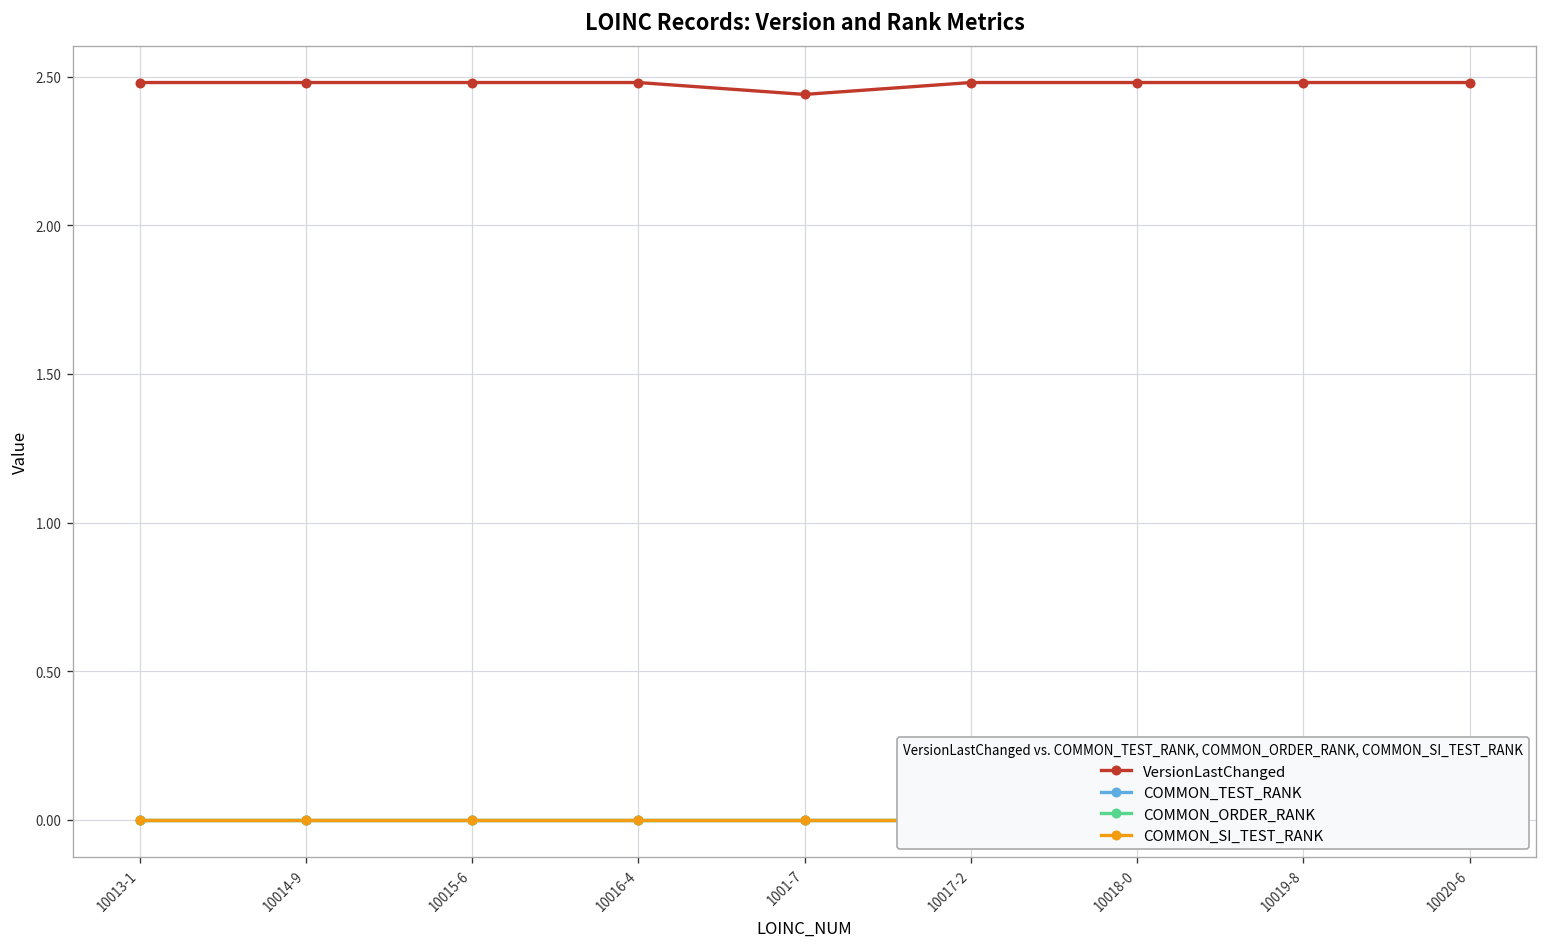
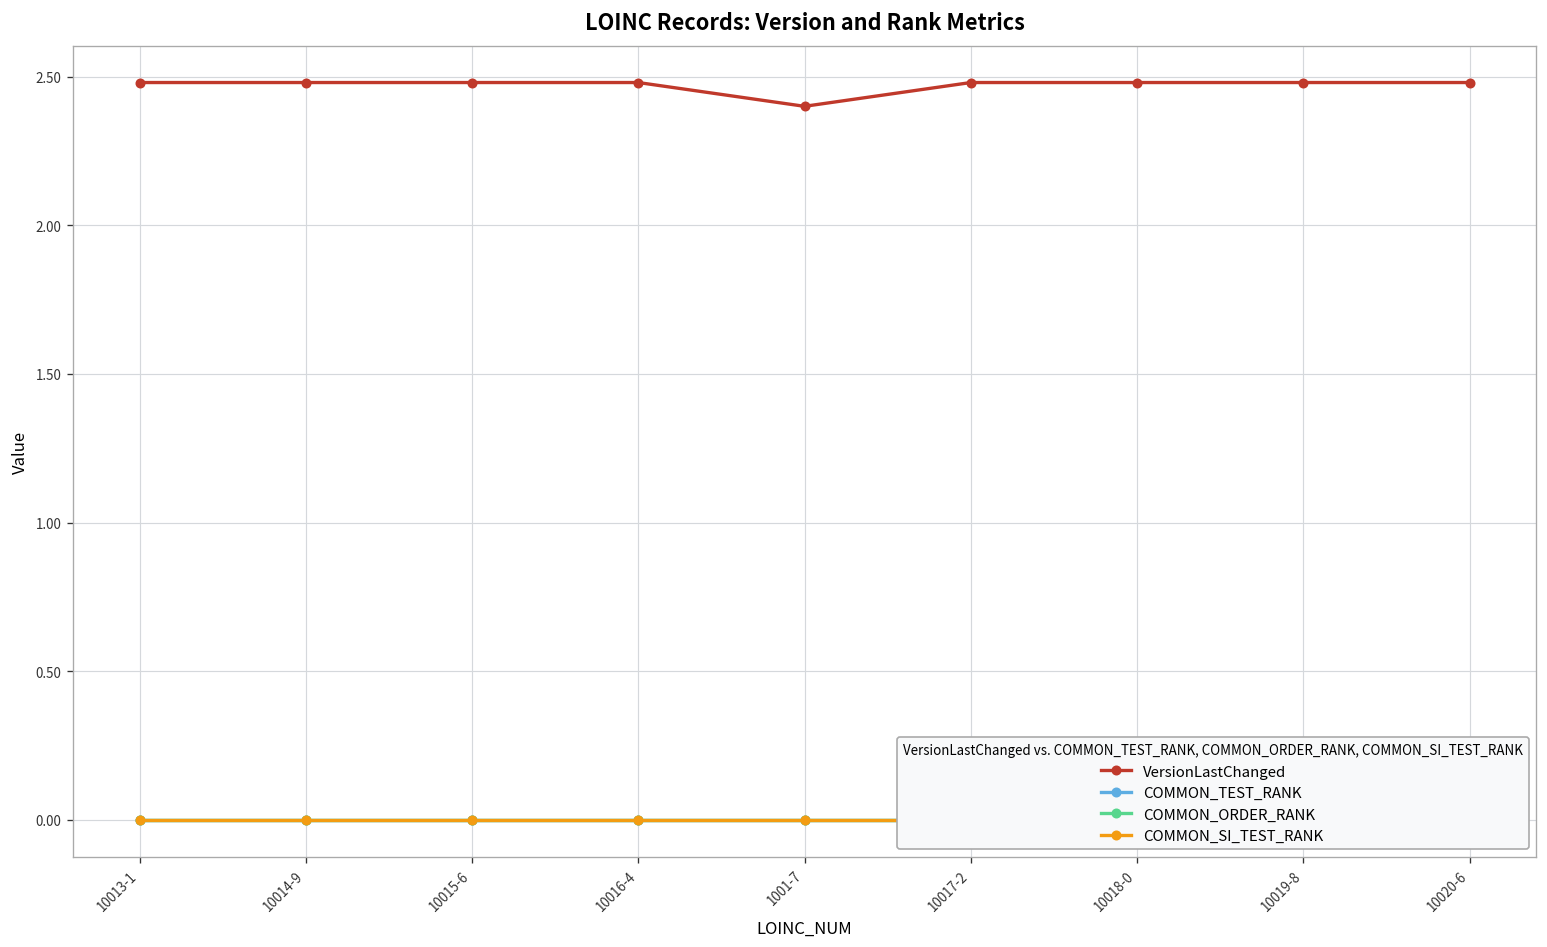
  {
    "VersionLastChanged": {
      "10013-1": 2.48,
      "10014-9": 2.48,
      "10015-6": 2.48,
      "10016-4": 2.48,
-     "1001-7": 2.44,
+     "1001-7": 2.40,
      "10017-2": 2.48,
      "10018-0": 2.48,
      "10019-8": 2.48,
      "10020-6": 2.48
    },
    "COMMON_SI_TEST_RANK": {
      "10013-1": 0.00,
      "10014-9": 0.00,
      "10015-6": 0.00,
      "10016-4": 0.00,
      "1001-7": 0.00
    }
  }
